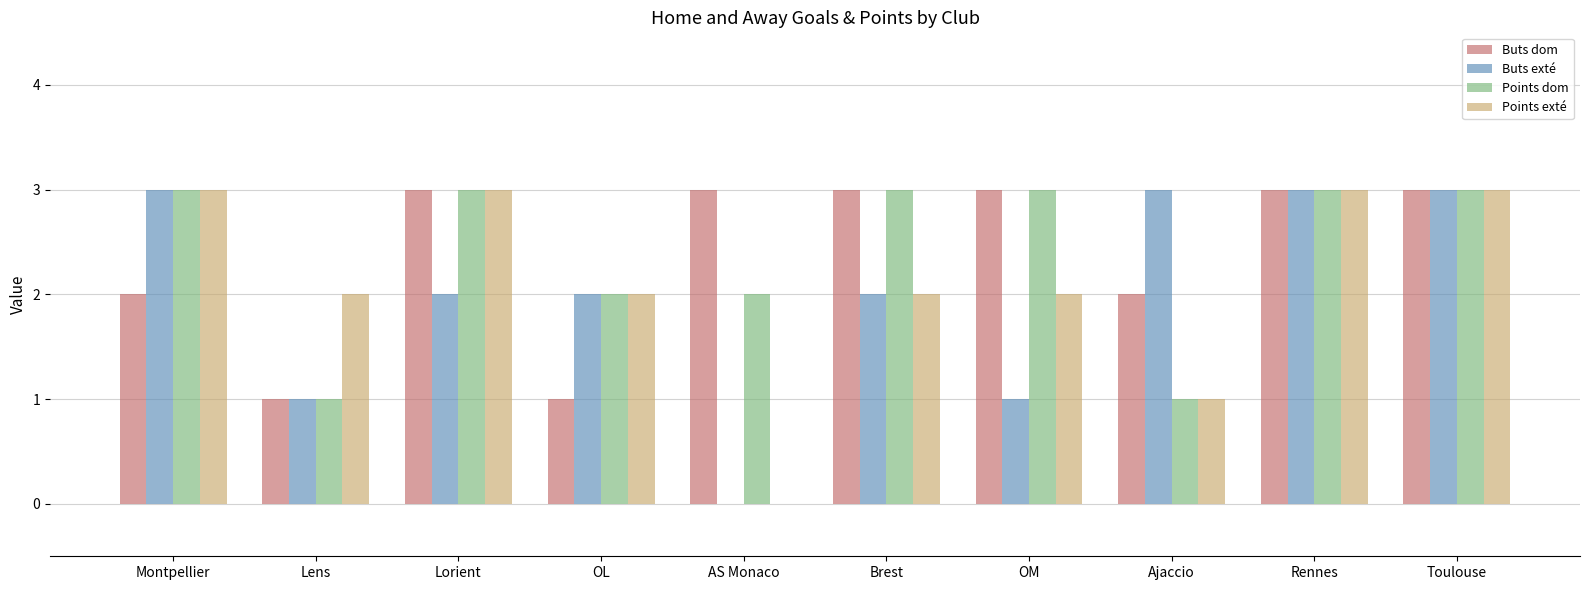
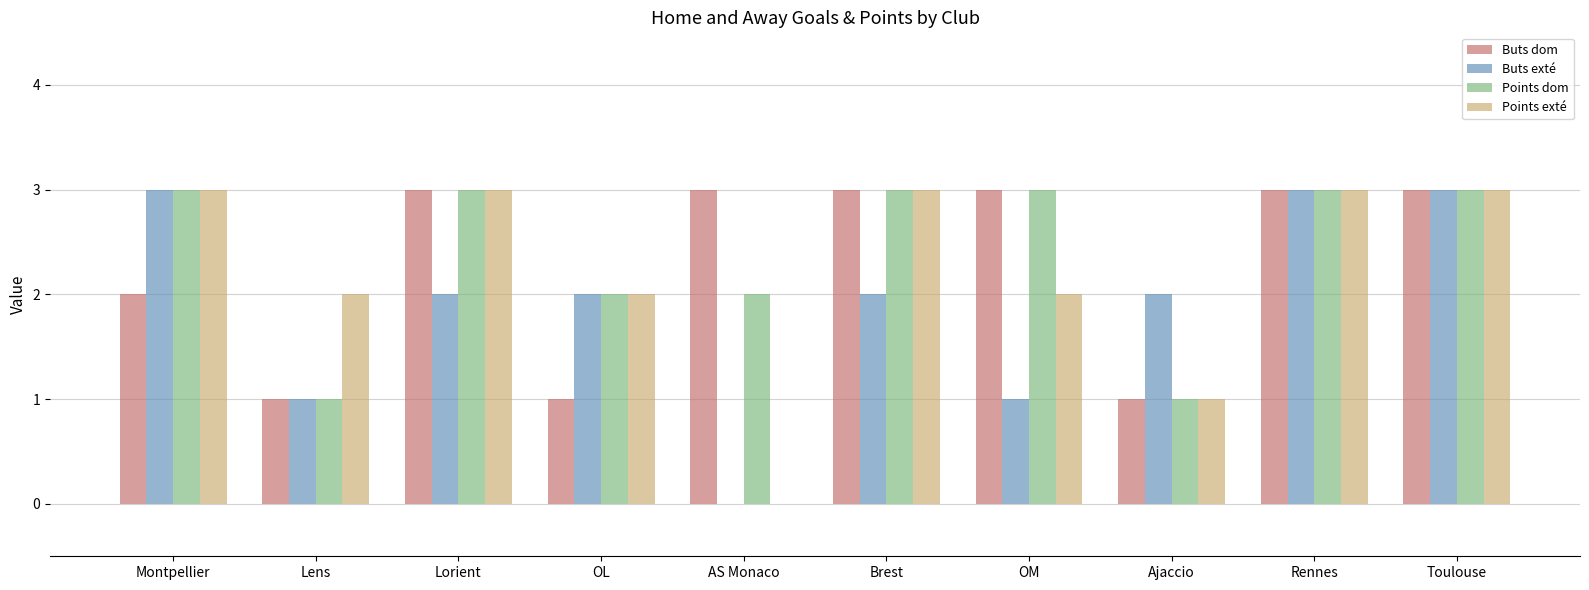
  {
    "Buts dom": {
      "Montpellier": 2,
      "Lens": 1,
      "Lorient": 3,
      "OL": 1,
      "AS Monaco": 3,
      "Brest": 3,
      "OM": 3,
-     "Ajaccio": 2,
+     "Ajaccio": 1,
      "Rennes": 3,
      "Toulouse": 3
    },
    "Buts exté": {
      "Montpellier": 3,
      "Lens": 1,
      "Lorient": 2,
      "OL": 2,
      "AS Monaco": 0,
      "Brest": 2,
      "OM": 1,
-     "Ajaccio": 3,
+     "Ajaccio": 2,
      "Rennes": 3,
      "Toulouse": 3
    },
    "Points dom": {
      "Montpellier": 3,
      "Lens": 1,
      "Lorient": 3,
      "OL": 2,
      "AS Monaco": 2,
      "Brest": 3,
      "OM": 3,
      "Ajaccio": 1,
      "Rennes": 3,
      "Toulouse": 3
    },
    "Points exté": {
      "Montpellier": 3,
      "Lens": 2,
      "Lorient": 3,
      "OL": 2,
      "AS Monaco": 0,
-     "Brest": 2,
+     "Brest": 3,
      "OM": 2,
      "Ajaccio": 1,
      "Rennes": 3,
      "Toulouse": 3
    }
  }
